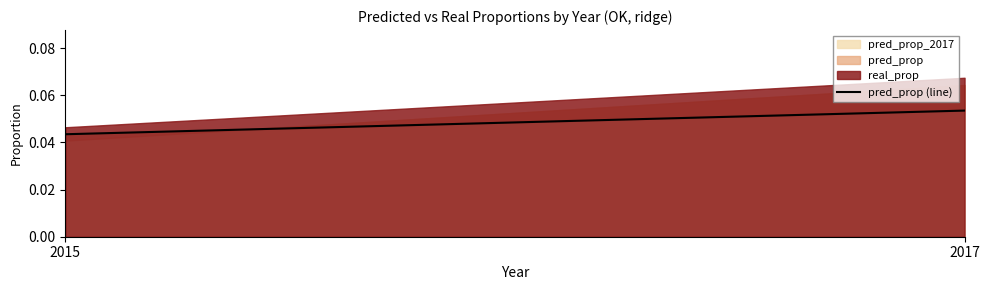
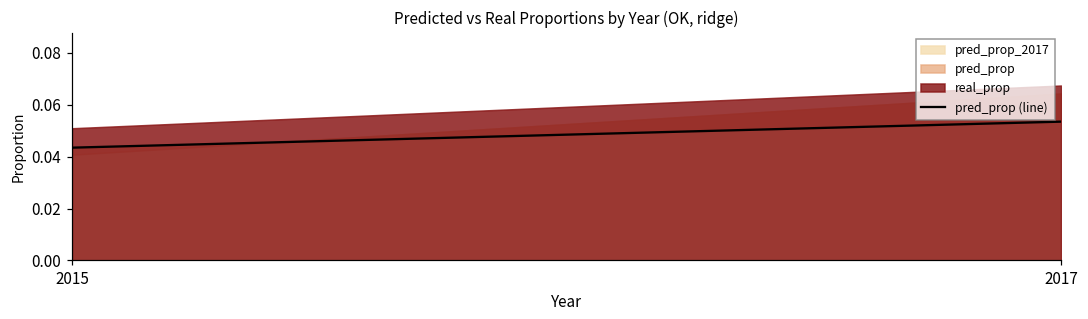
  {
    "pred_prop_2017": {
      "2015": 0.041
    },
    "pred_prop (line)": {
      "2017": 0.054
    },
    "real_prop": {
-     "2015": 0.046,
+     "2015": 0.051,
      "2017": 0.067
    }
  }
